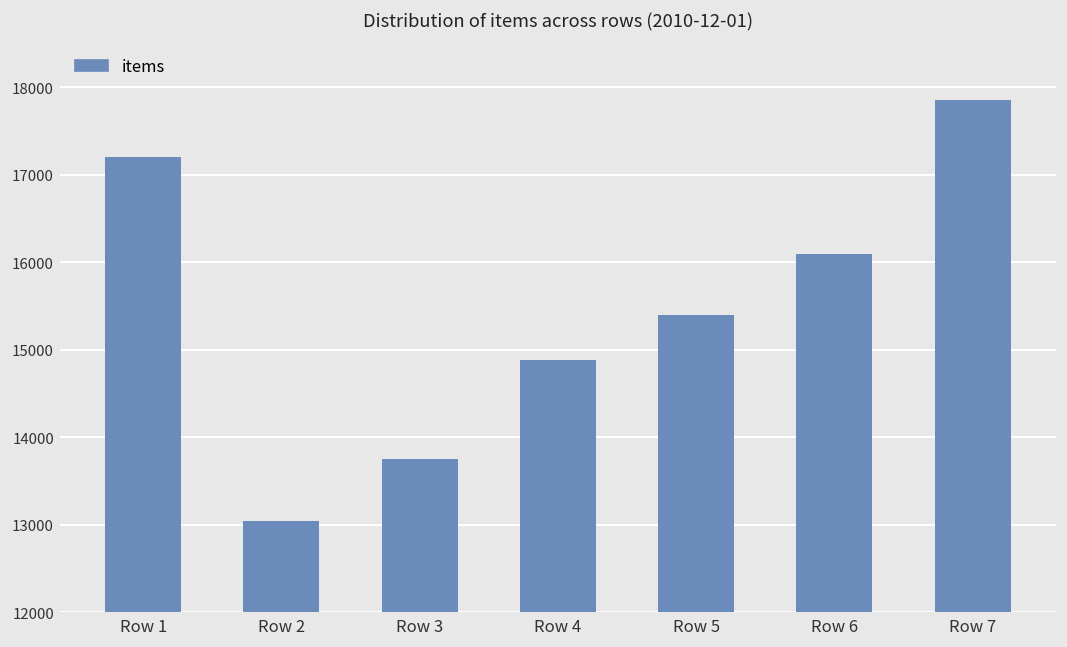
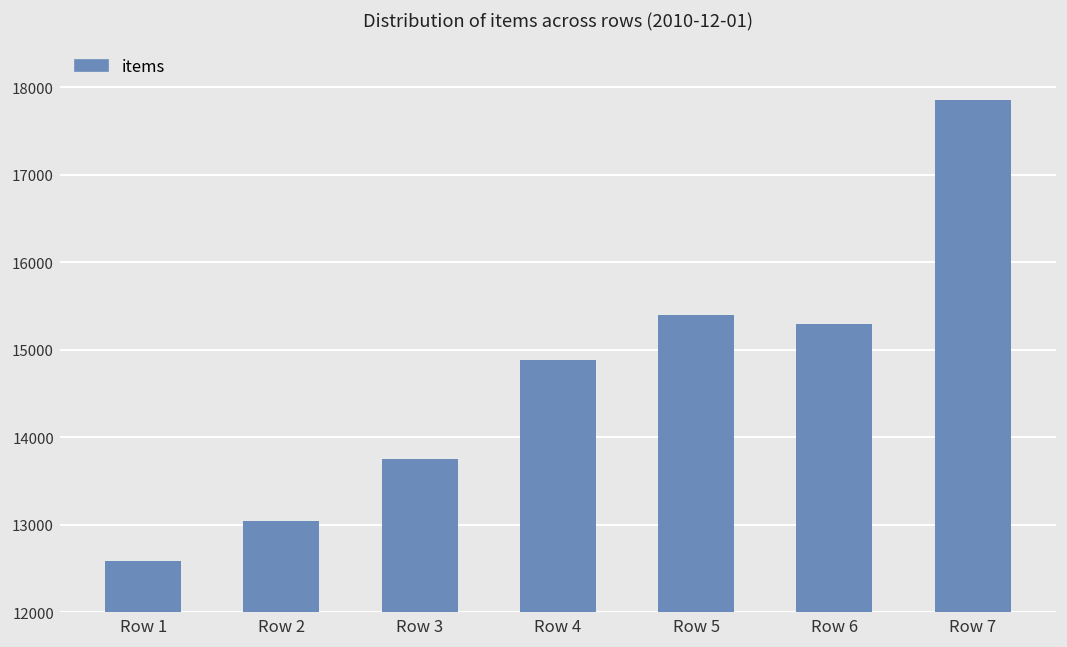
  {
-   "Row 1": 17200,
+   "Row 1": 12600,
    "Row 2": 13000,
    "Row 3": 13700,
    "Row 4": 14900,
    "Row 5": 15400,
-   "Row 6": 16100,
+   "Row 6": 15300,
    "Row 7": 17900
  }
